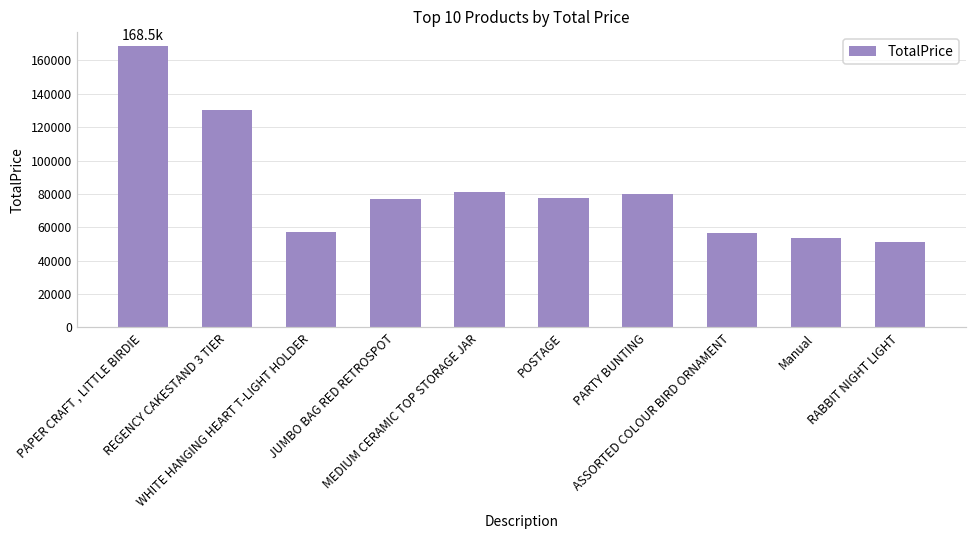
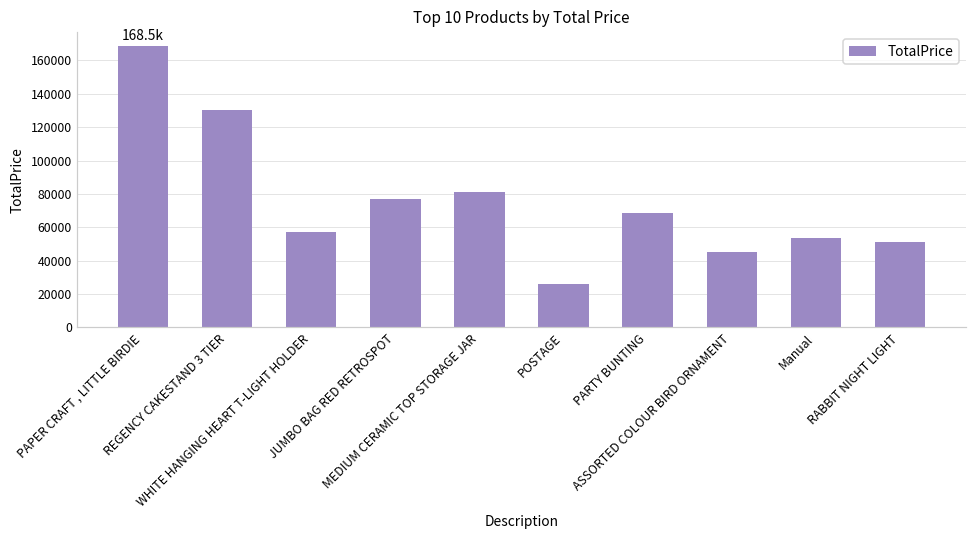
  {
    "REGENCY CAKESTAND 3 TIER": 130000,
    "WHITE HANGING HEART T-LIGHT HOLDER": 57000,
    "JUMBO BAG RED RETROSPOT": 77000,
    "MEDIUM CERAMIC TOP STORAGE JAR": 81000,
-   "POSTAGE": 78000,
-   "PARTY BUNTING": 80000,
-   "ASSORTED COLOUR BIRD ORNAMENT": 56000,
+   "POSTAGE": 26000,
+   "PARTY BUNTING": 69000,
+   "ASSORTED COLOUR BIRD ORNAMENT": 45000,
    "Manual": 53000,
    "RABBIT NIGHT LIGHT": 51000
  }
